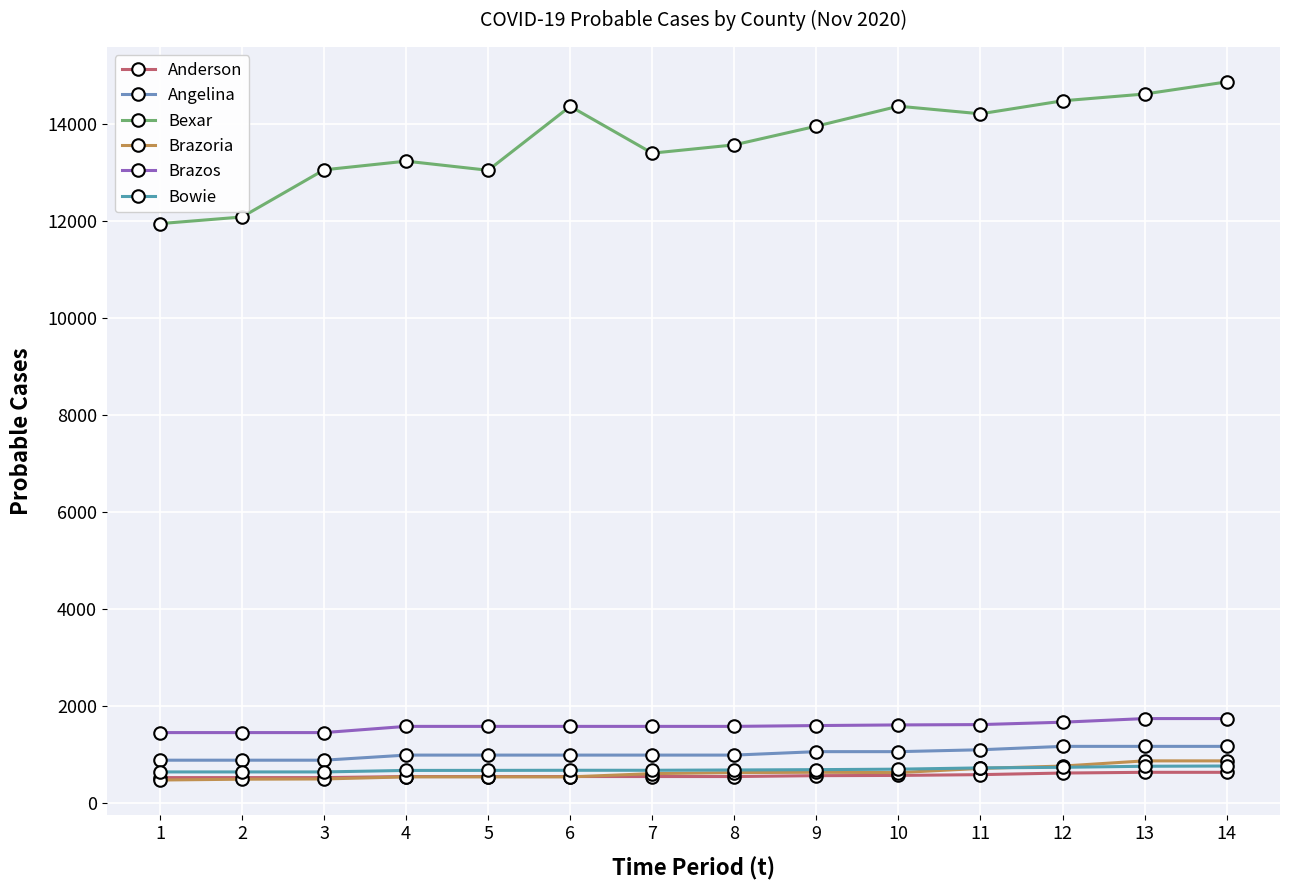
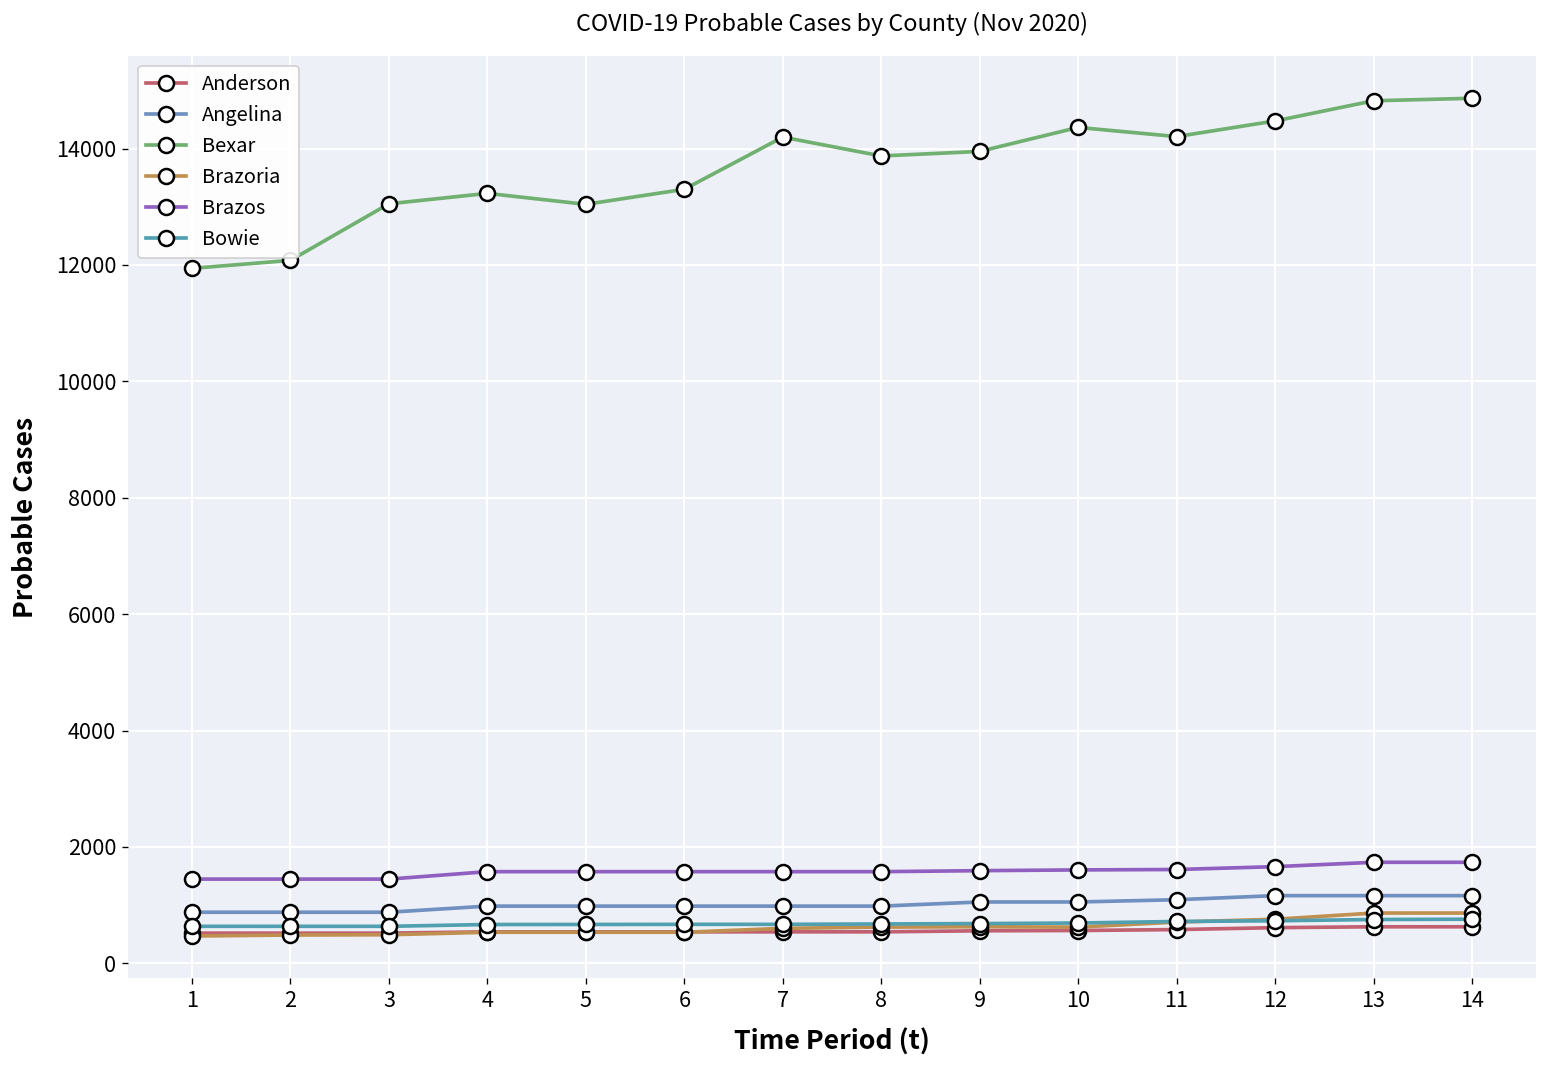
  {
    "Bexar": {
      "1": 11900,
      "2": 12100,
      "3": 13100,
      "4": 13200,
      "5": 13000,
-     "6": 14400,
-     "7": 13400,
-     "8": 13600,
+     "6": 13300,
+     "7": 14200,
+     "8": 13900,
      "9": 14000,
      "10": 14400,
      "11": 14200,
      "12": 14500,
-     "13": 14600,
+     "13": 14800,
      "14": 14900
    }
  }
